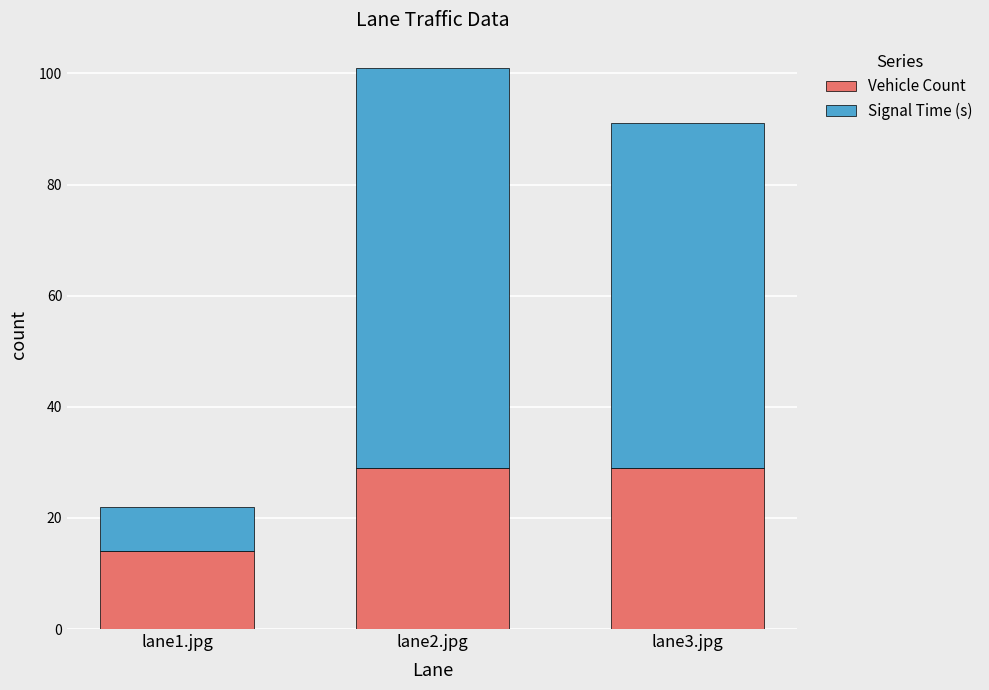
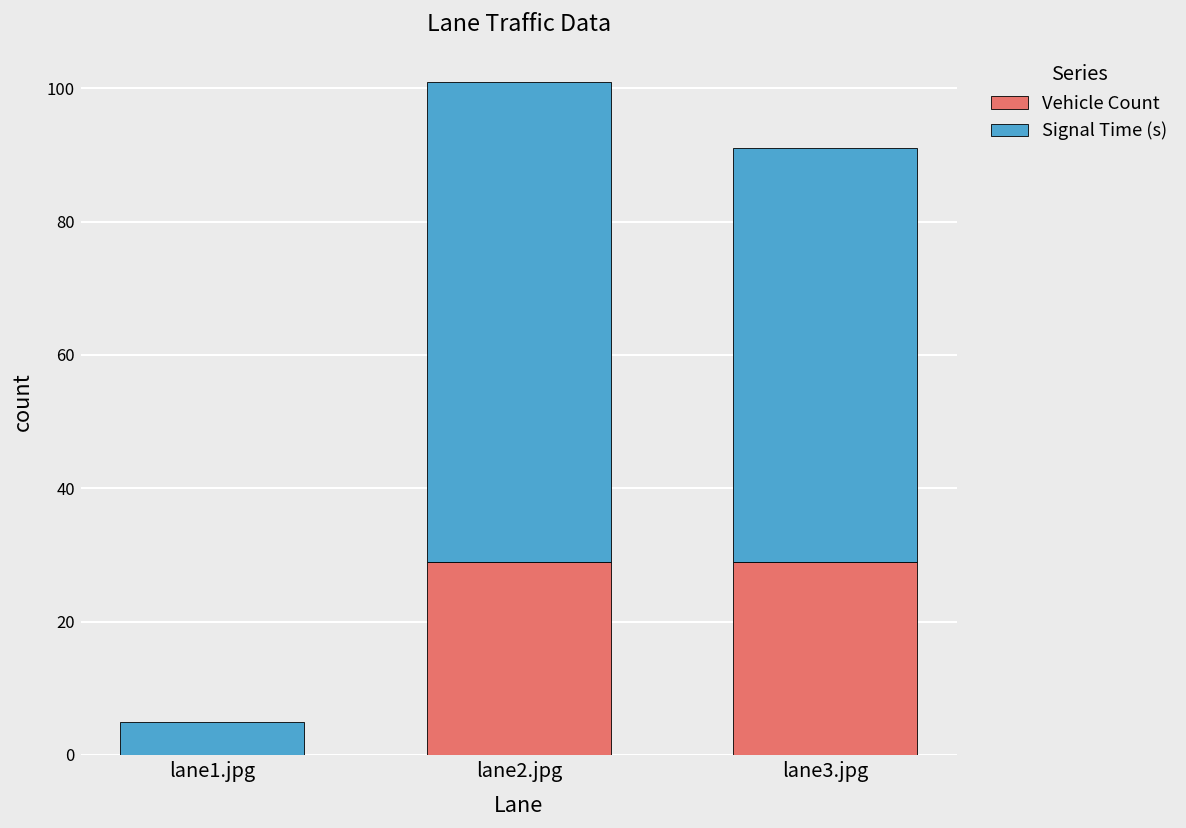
  {
    "Vehicle Count": {
-     "lane1.jpg": 14,
+     "lane1.jpg": 0,
      "lane2.jpg": 29,
      "lane3.jpg": 29
    },
    "Signal Time (s)": {
-     "lane1.jpg": 8,
+     "lane1.jpg": 5,
      "lane2.jpg": 72,
      "lane3.jpg": 62
    }
  }
